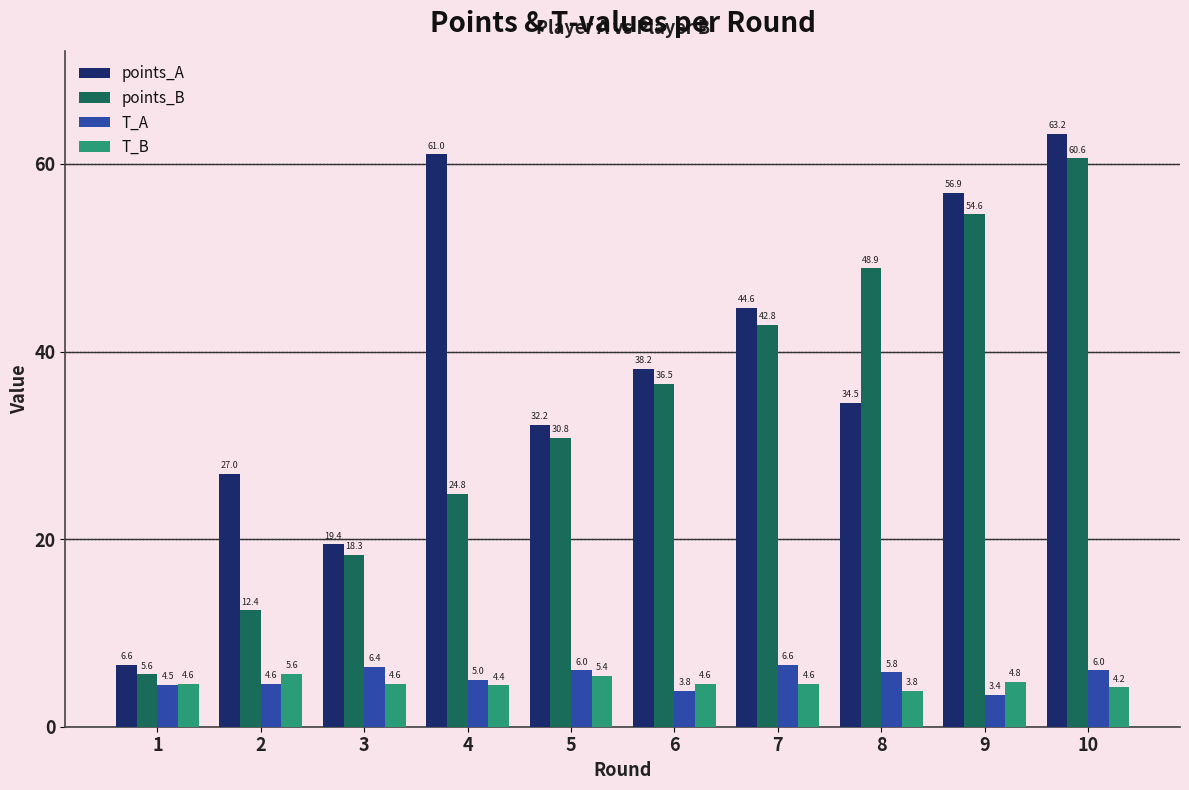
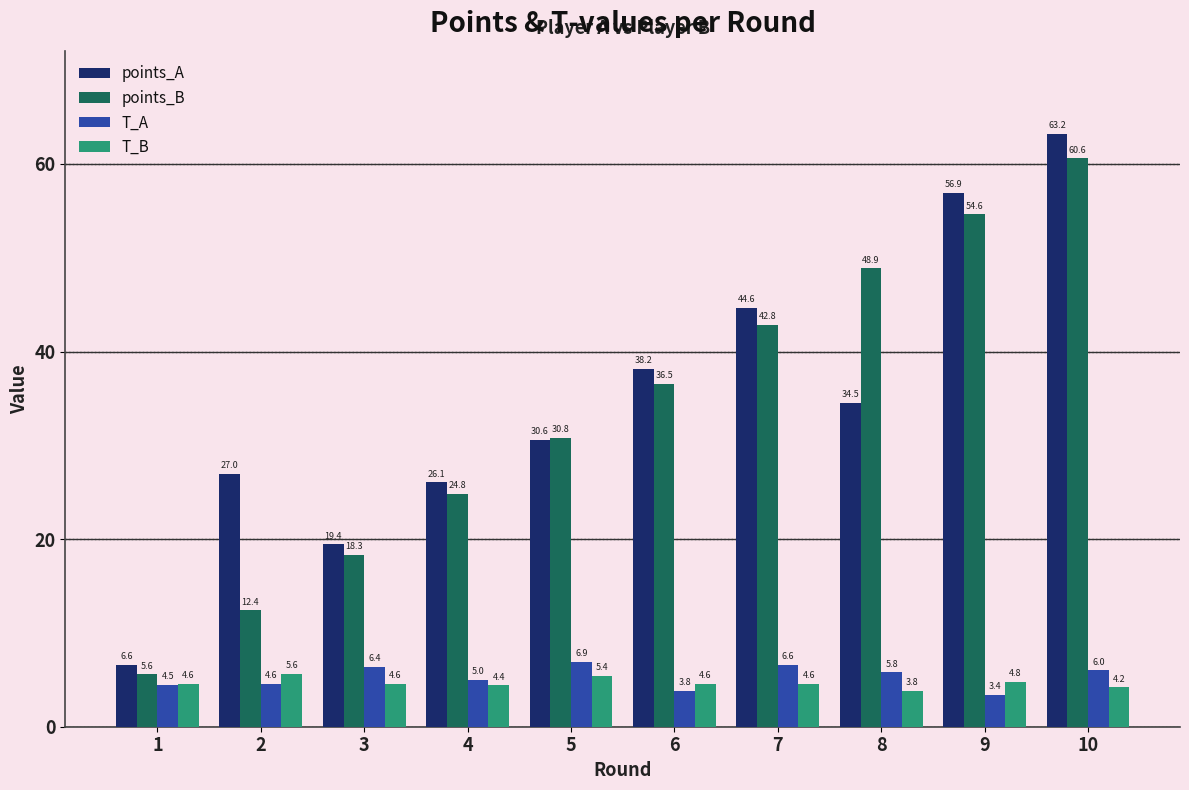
  {
    "points_A": {
      "1": 6.6,
      "2": 27.0,
      "3": 19.4,
-     "4": 61.0,
-     "5": 32.2,
+     "4": 26.1,
+     "5": 30.6,
      "6": 38.2,
      "7": 44.6,
      "8": 34.5,
      "9": 56.9,
      "10": 63.2
    },
    "T_A": {
      "1": 4.5,
      "2": 4.6,
      "3": 6.4,
      "4": 5.0,
-     "5": 6.0,
+     "5": 6.9,
      "6": 3.8,
      "7": 6.6,
      "8": 5.8,
      "9": 3.4,
      "10": 6.0
    }
  }
